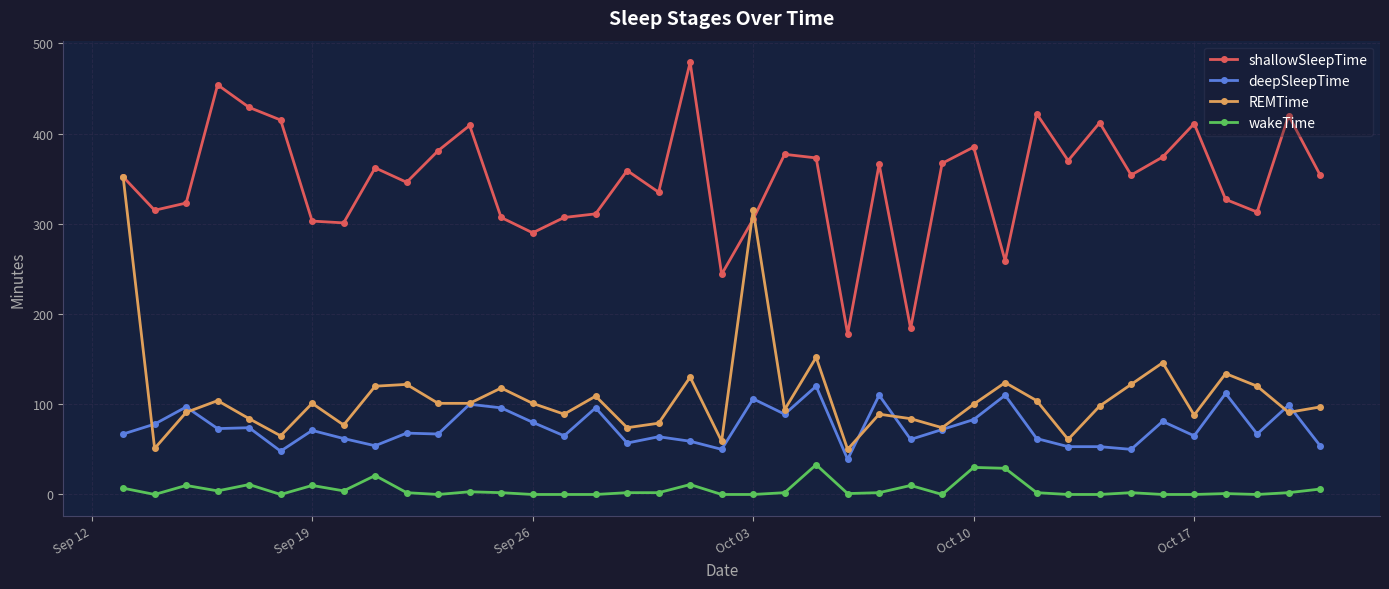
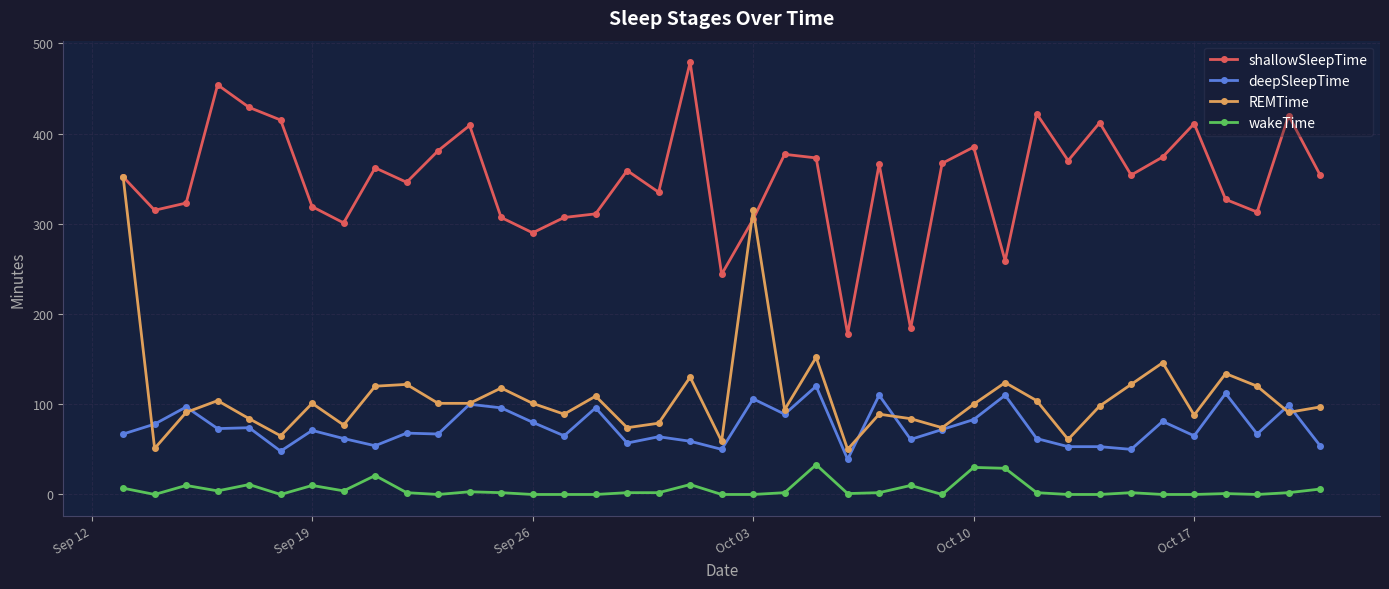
  {
    "shallowSleepTime": {
-     "Sep 19": 300,
+     "Sep 19": 320,
      "Sep 26": 290,
      "Oct 03": 310,
      "Oct 10": 390,
      "Oct 17": 410
    },
    "deepSleepTime": {
      "Sep 19": 70,
      "Sep 26": 80,
      "Oct 03": 110,
      "Oct 10": 80,
      "Oct 17": 70
    },
    "REMTime": {
      "Sep 19": 100,
      "Sep 26": 100,
      "Oct 03": 320,
      "Oct 10": 100,
      "Oct 17": 90
    },
    "wakeTime": {
      "Sep 19": 10,
      "Sep 26": 0,
      "Oct 03": 0,
      "Oct 10": 30,
      "Oct 17": 0
    }
  }
